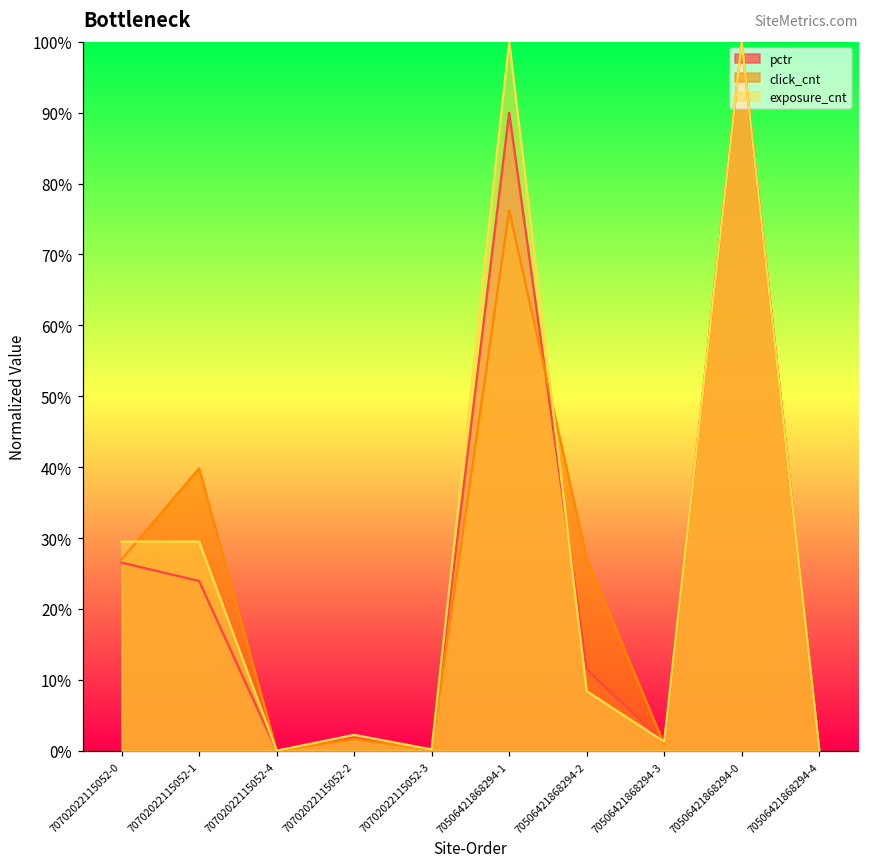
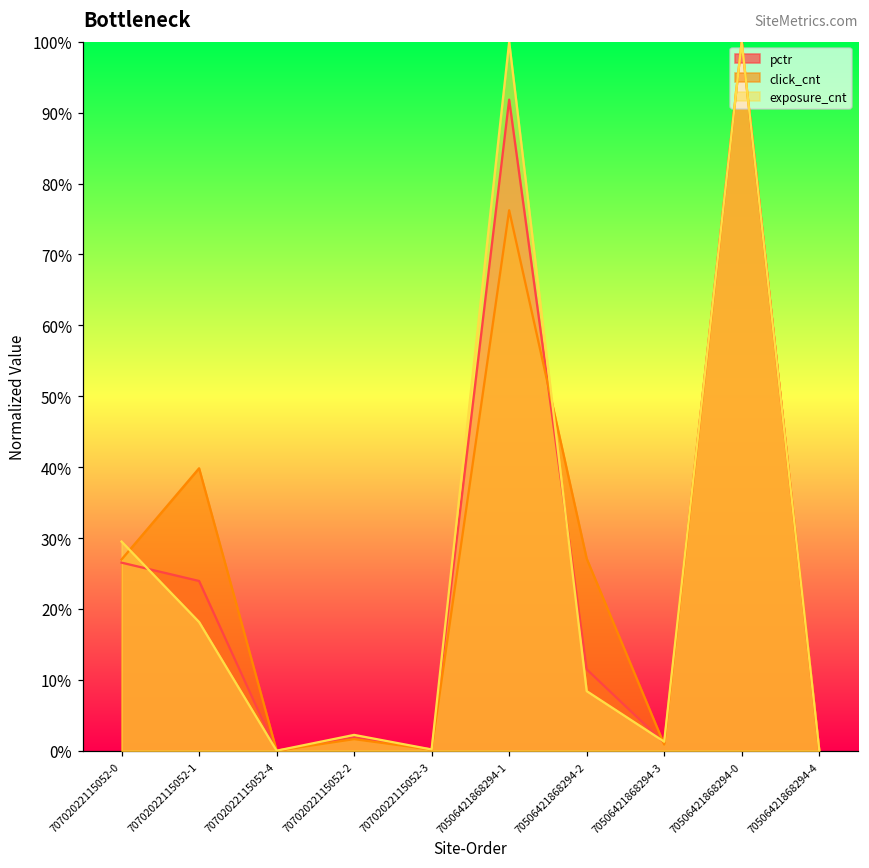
  {
    "pctr": {
      "70702022115052-0": "27%",
      "70702022115052-1": "24%",
-     "70506421868294-1": "90%",
+     "70506421868294-1": "92%",
      "70506421868294-2": "11%"
    },
    "click_cnt": {
      "70702022115052-0": "27%",
      "70702022115052-1": "40%",
      "70506421868294-1": "76%",
      "70506421868294-2": "27%"
    },
    "exposure_cnt": {
      "70702022115052-0": "29%",
-     "70702022115052-1": "29%",
+     "70702022115052-1": "18%",
      "70506421868294-1": "100%",
      "70506421868294-2": "8%"
    }
  }
